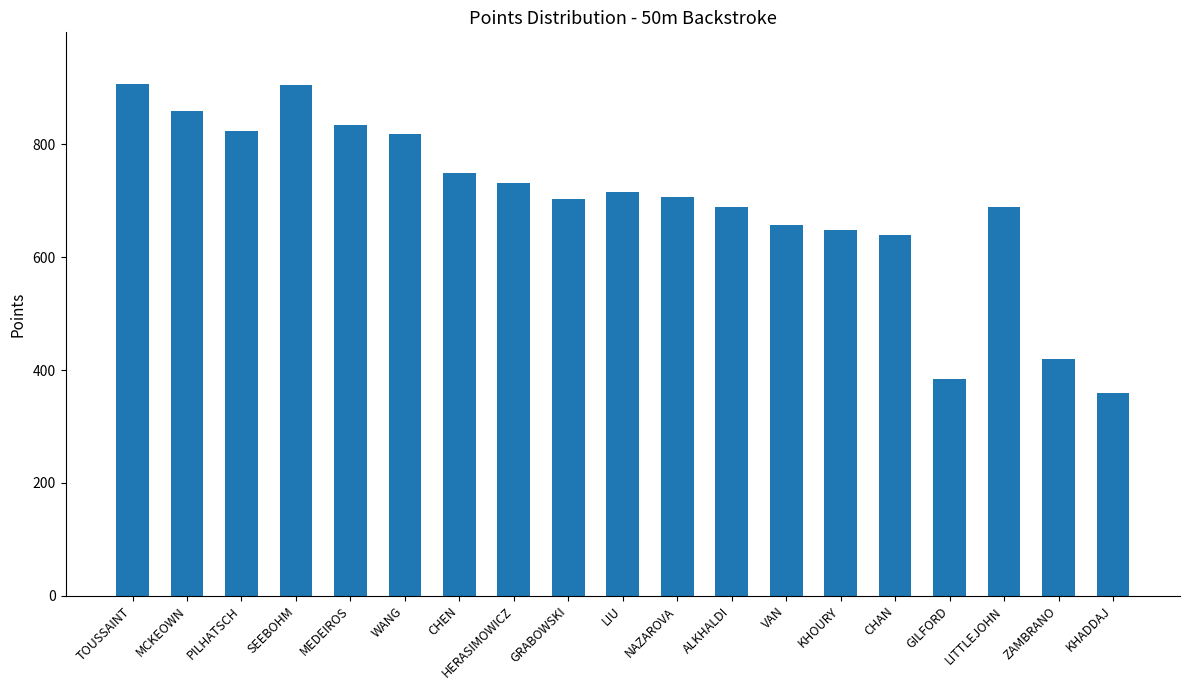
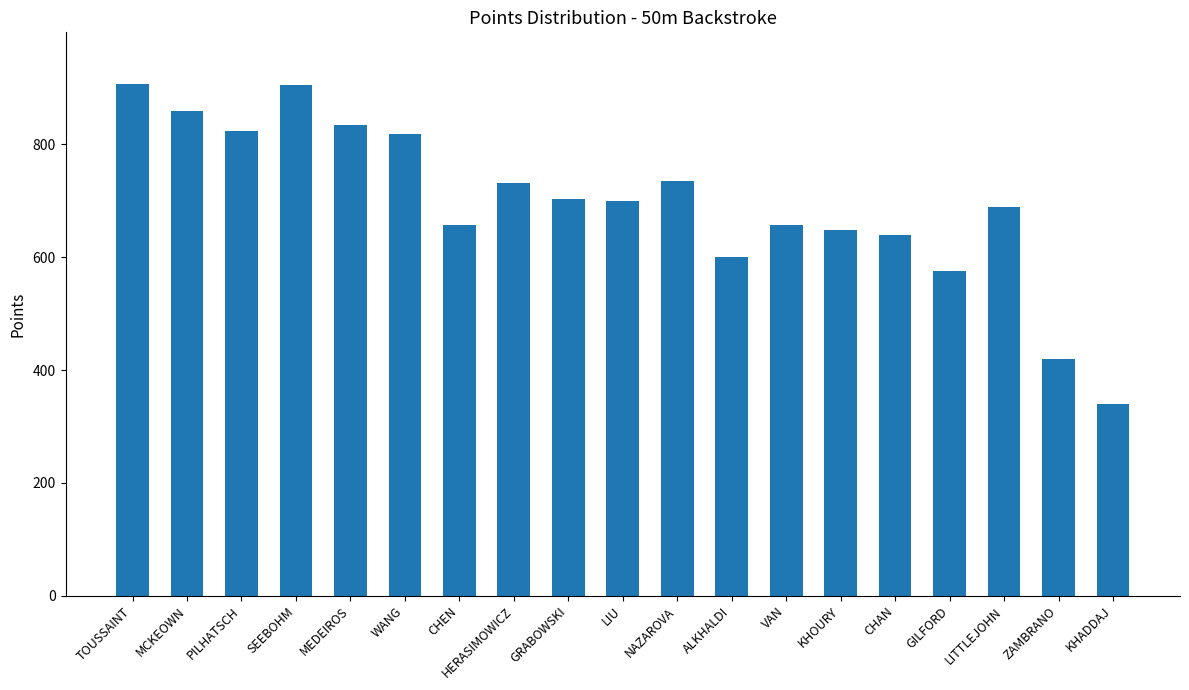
  {
    "TOUSSAINT": 910,
    "MCKEOWN": 860,
    "PILHATSCH": 820,
    "SEEBOHM": 910,
    "MEDEIROS": 830,
    "WANG": 820,
-   "CHEN": 750,
+   "CHEN": 660,
    "HERASIMOWICZ": 730,
    "GRABOWSKI": 700,
-   "LIU": 720,
-   "NAZAROVA": 710,
-   "ALKHALDI": 690,
+   "LIU": 700,
+   "NAZAROVA": 740,
+   "ALKHALDI": 600,
    "VAN": 660,
    "KHOURY": 650,
    "CHAN": 640,
-   "GILFORD": 380,
+   "GILFORD": 580,
    "LITTLEJOHN": 690,
    "ZAMBRANO": 420,
-   "KHADDAJ": 360
+   "KHADDAJ": 340
  }
